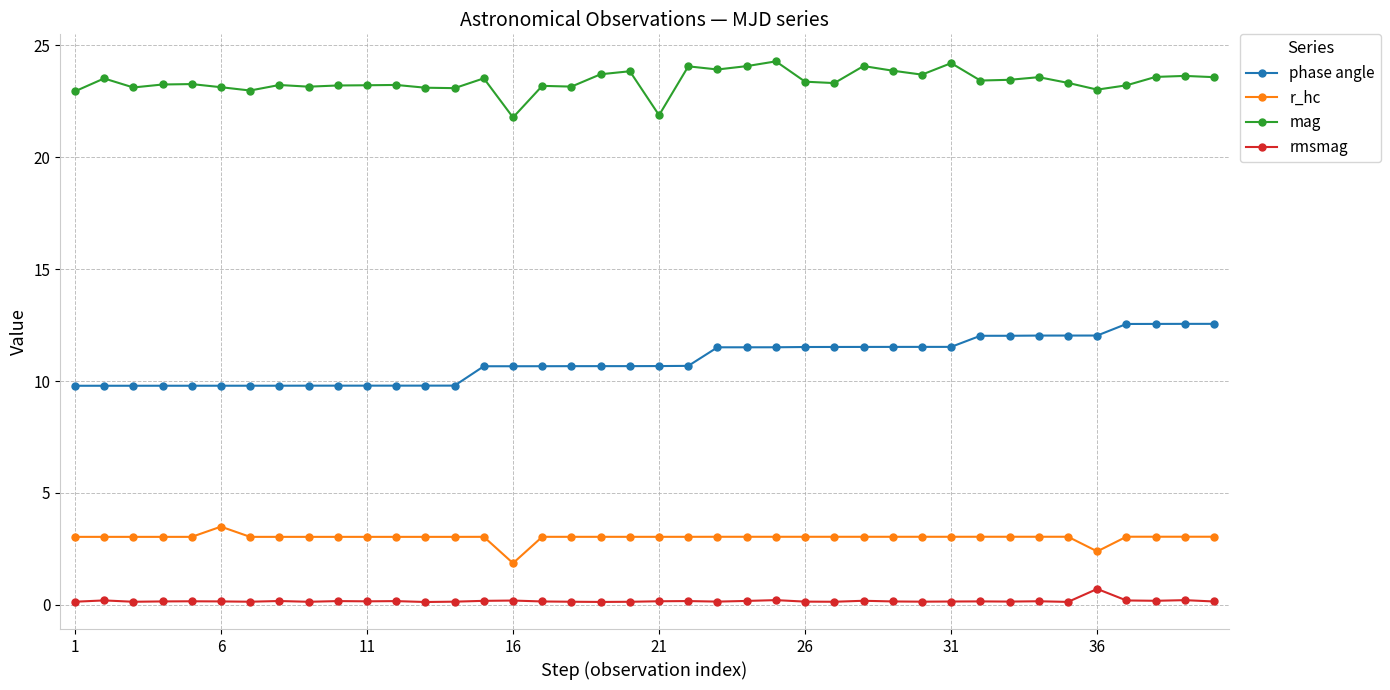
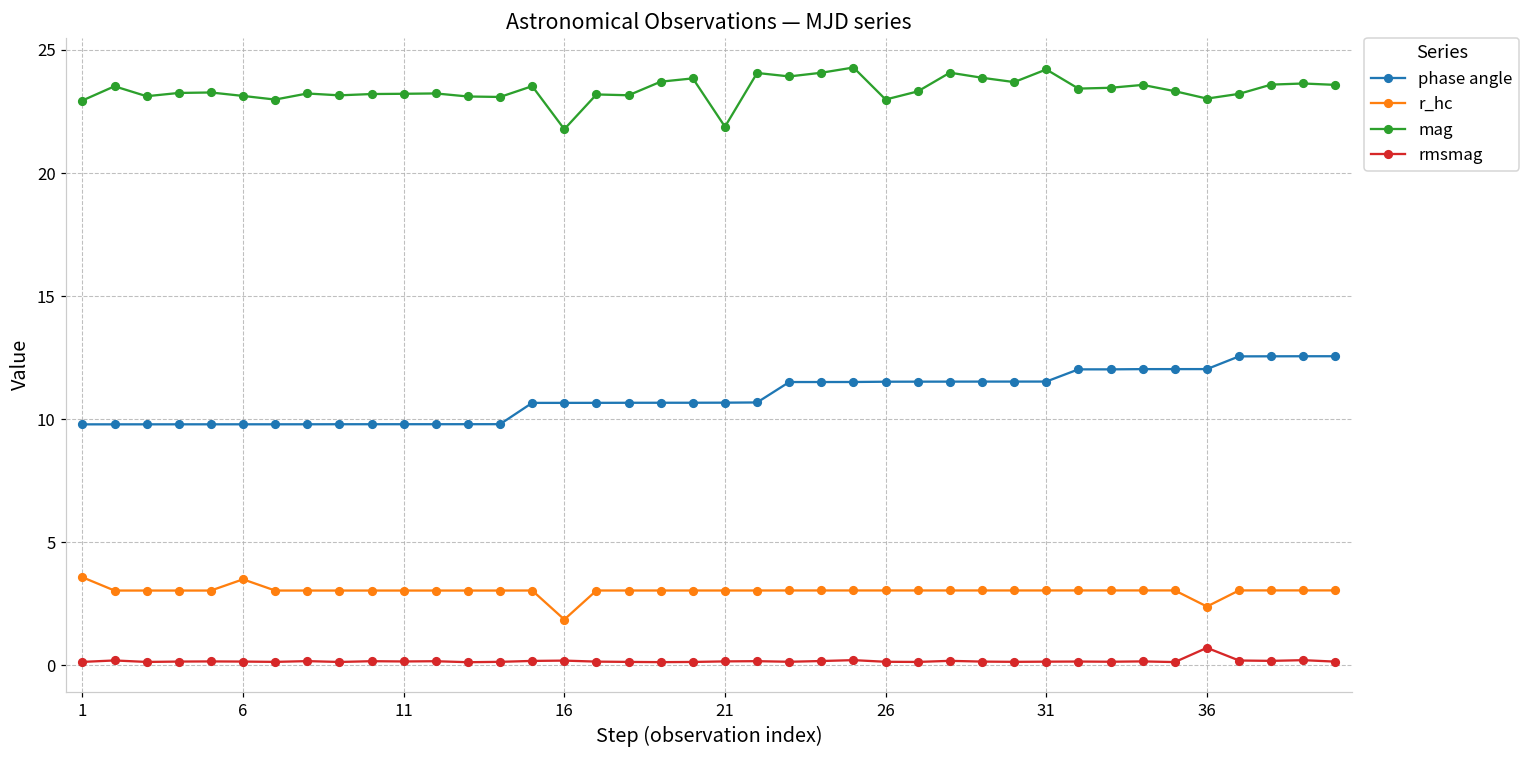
  {
    "phase angle": {
      "1": 9.8,
      "6": 9.8,
      "11": 9.8,
      "16": 10.7,
      "21": 10.7,
      "26": 11.5,
      "31": 11.5,
      "36": 12.0
    },
    "r_hc": {
-     "1": 3.0,
+     "1": 3.6,
      "6": 3.5,
      "11": 3.0,
      "16": 1.9,
      "21": 3.0,
      "26": 3.0,
      "31": 3.0,
      "36": 2.4
    },
    "mag": {
      "1": 22.9,
      "6": 23.1,
      "11": 23.2,
      "16": 21.8,
      "21": 21.9,
-     "26": 23.4,
+     "26": 23.0,
      "31": 24.2,
      "36": 23.0
    },
    "rmsmag": {
      "1": 0.1,
      "6": 0.1,
      "11": 0.2,
      "16": 0.2,
      "21": 0.2,
      "26": 0.1,
      "31": 0.1,
      "36": 0.7
    }
  }
